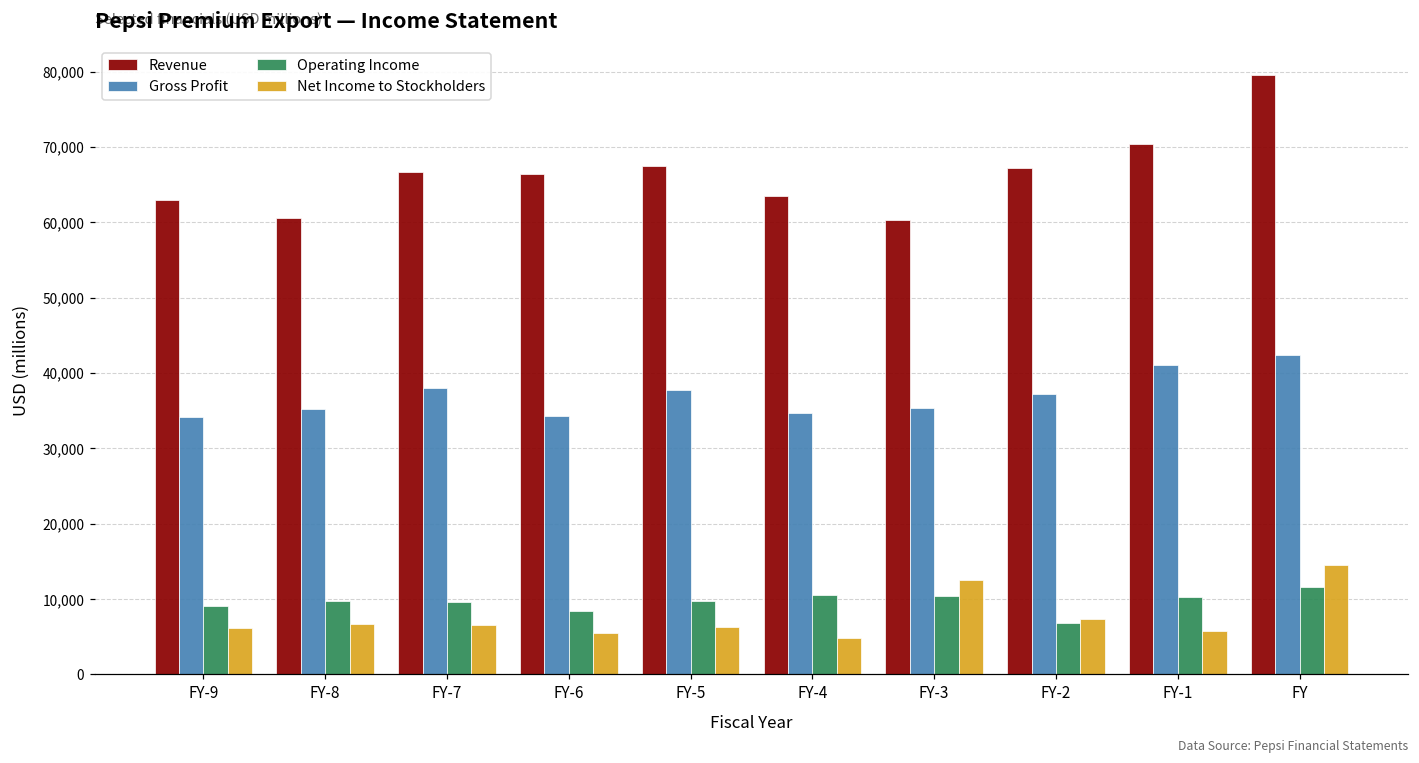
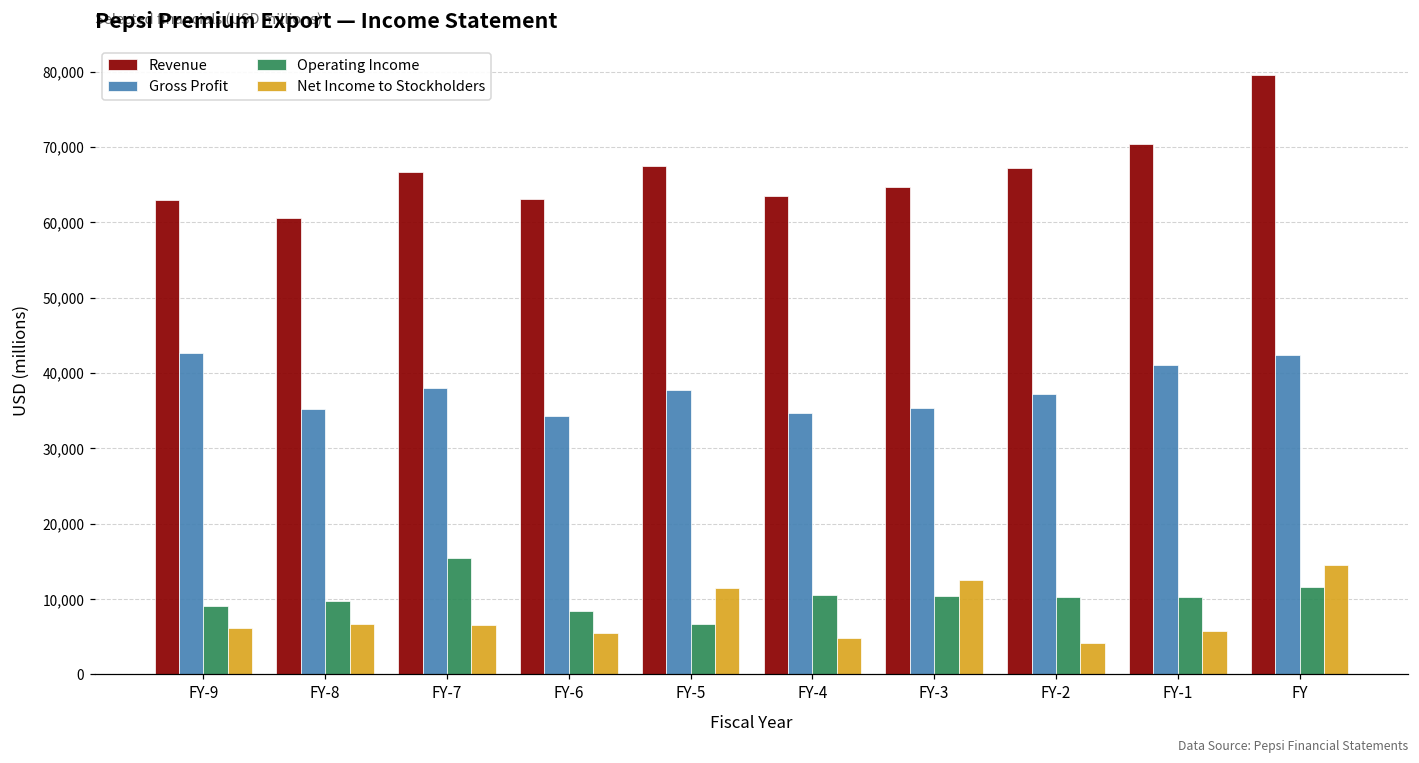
  {
    "Revenue": {
      "FY-9": "63,000",
      "FY-8": "61,000",
      "FY-7": "67,000",
-     "FY-6": "66,000",
+     "FY-6": "63,000",
      "FY-5": "67,000",
      "FY-4": "64,000",
-     "FY-3": "60,000",
+     "FY-3": "65,000",
      "FY-2": "67,000",
      "FY-1": "70,000",
      "FY": "79,000"
    },
    "Gross Profit": {
-     "FY-9": "34,000",
+     "FY-9": "43,000",
      "FY-8": "35,000",
      "FY-7": "38,000",
      "FY-6": "34,000",
      "FY-5": "38,000",
      "FY-4": "35,000",
      "FY-3": "35,000",
      "FY-2": "37,000",
      "FY-1": "41,000",
      "FY": "42,000"
    },
    "Operating Income": {
      "FY-9": "9,000",
      "FY-8": "10,000",
-     "FY-7": "10,000",
+     "FY-7": "15,000",
      "FY-6": "8,000",
-     "FY-5": "10,000",
+     "FY-5": "7,000",
      "FY-4": "11,000",
      "FY-3": "10,000",
-     "FY-2": "7,000",
+     "FY-2": "10,000",
      "FY-1": "10,000",
      "FY": "12,000"
    },
    "Net Income to Stockholders": {
      "FY-9": "6,000",
      "FY-8": "7,000",
      "FY-7": "7,000",
      "FY-6": "5,000",
-     "FY-5": "6,000",
+     "FY-5": "11,000",
      "FY-4": "5,000",
      "FY-3": "13,000",
-     "FY-2": "7,000",
+     "FY-2": "4,000",
      "FY-1": "6,000",
      "FY": "14,000"
    }
  }
